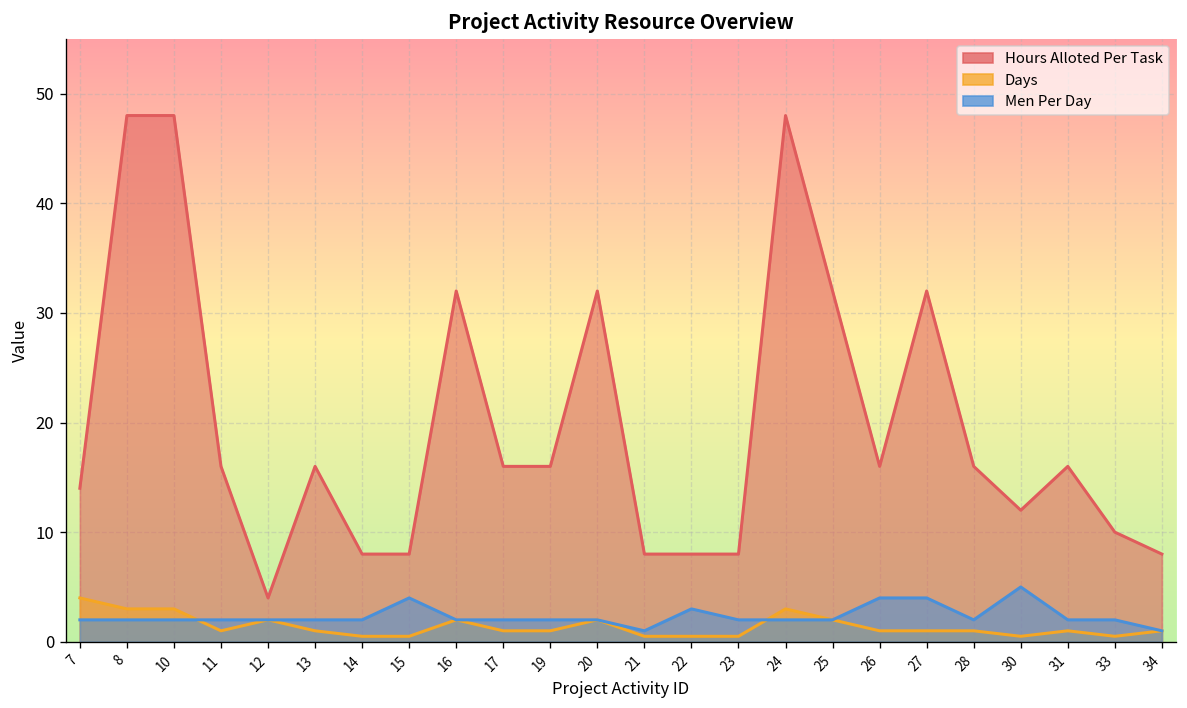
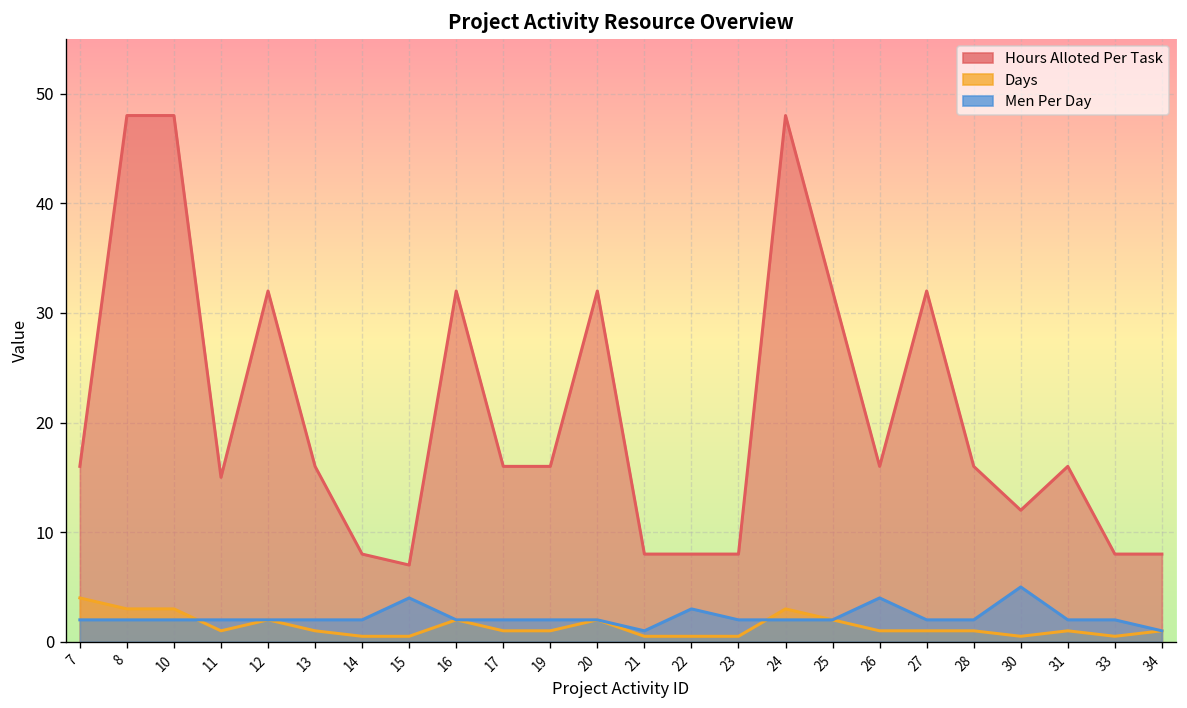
  {
    "Hours Alloted Per Task": {
-     "7": 14,
+     "7": 16,
      "8": 48,
      "10": 48,
-     "11": 16,
-     "12": 4,
+     "11": 15,
+     "12": 32,
      "13": 16,
      "14": 8,
-     "15": 8,
+     "15": 7,
      "16": 32,
      "17": 16,
      "19": 16,
      "20": 32,
      "21": 8,
      "22": 8,
      "23": 8,
      "24": 48,
      "25": 32,
      "26": 16,
      "27": 32,
      "28": 16,
      "30": 12,
      "31": 16,
-     "33": 10,
+     "33": 8,
      "34": 8
    },
    "Days": {
      "7": 4,
      "8": 3,
      "10": 3,
      "11": 1,
      "13": 1,
      "14": 1,
      "15": 1,
      "17": 1,
      "19": 1,
      "21": 1,
      "22": 1,
      "23": 1,
      "24": 3,
      "26": 1,
      "27": 1,
      "28": 1,
      "30": 1,
      "31": 1,
      "33": 1
    },
    "Men Per Day": {
      "7": 2,
      "8": 2,
      "10": 2,
      "11": 2,
      "13": 2,
      "14": 2,
      "15": 4,
      "17": 2,
      "19": 2,
      "21": 1,
      "22": 3,
      "23": 2,
      "24": 2,
      "26": 4,
-     "27": 4,
+     "27": 2,
      "28": 2,
      "30": 5,
      "31": 2,
      "33": 2
    }
  }
